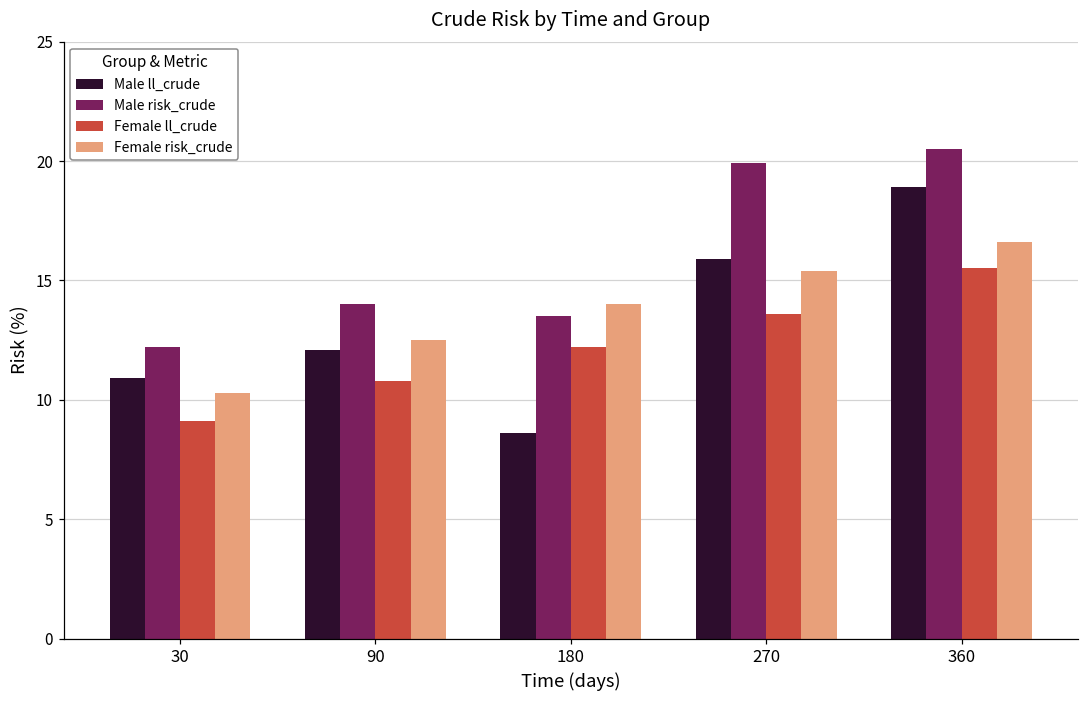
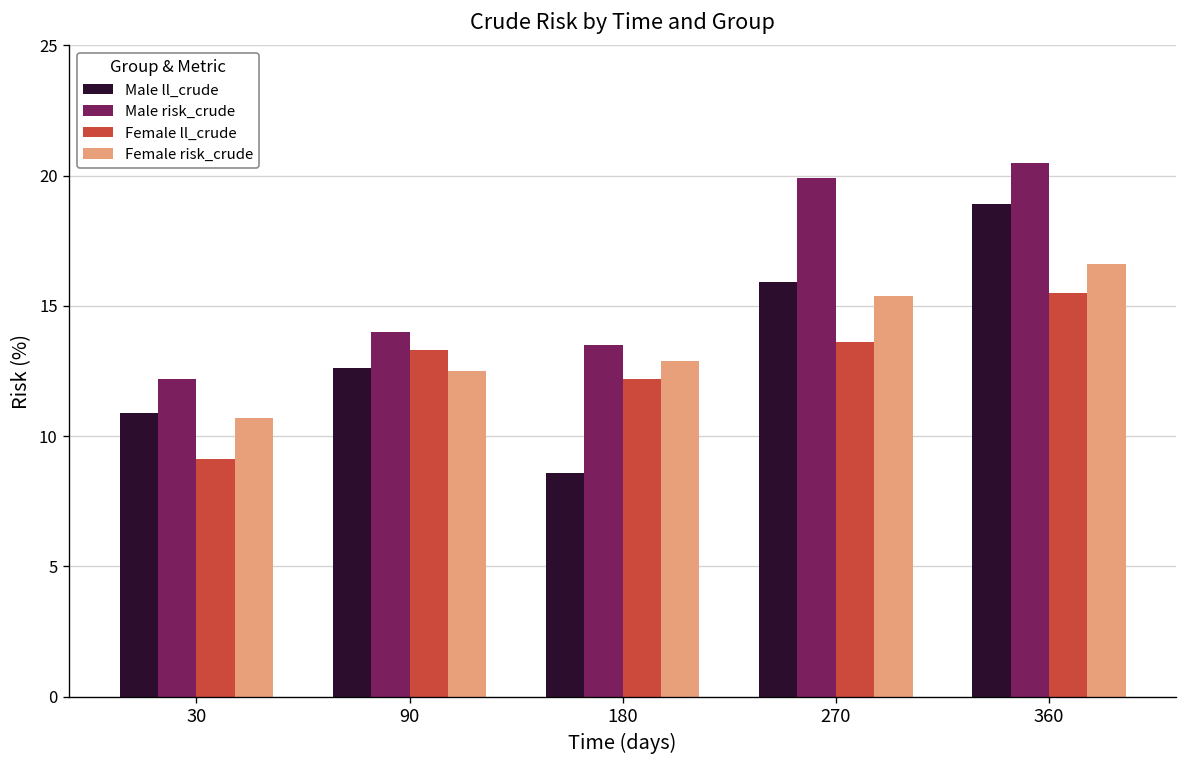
  {
    "Male ll_crude": {
      "30": 10.9,
-     "90": 12.1,
+     "90": 12.6,
      "180": 8.6,
      "270": 15.9,
      "360": 18.9
    },
    "Male risk_crude": {
      "30": 12.2,
      "90": 14.0,
      "180": 13.5,
      "270": 19.9,
      "360": 20.5
    },
    "Female ll_crude": {
      "30": 9.1,
-     "90": 10.8,
+     "90": 13.3,
      "180": 12.2,
      "270": 13.6,
      "360": 15.5
    },
    "Female risk_crude": {
-     "30": 10.3,
+     "30": 10.7,
      "90": 12.5,
-     "180": 14.0,
+     "180": 12.9,
      "270": 15.4,
      "360": 16.6
    }
  }
